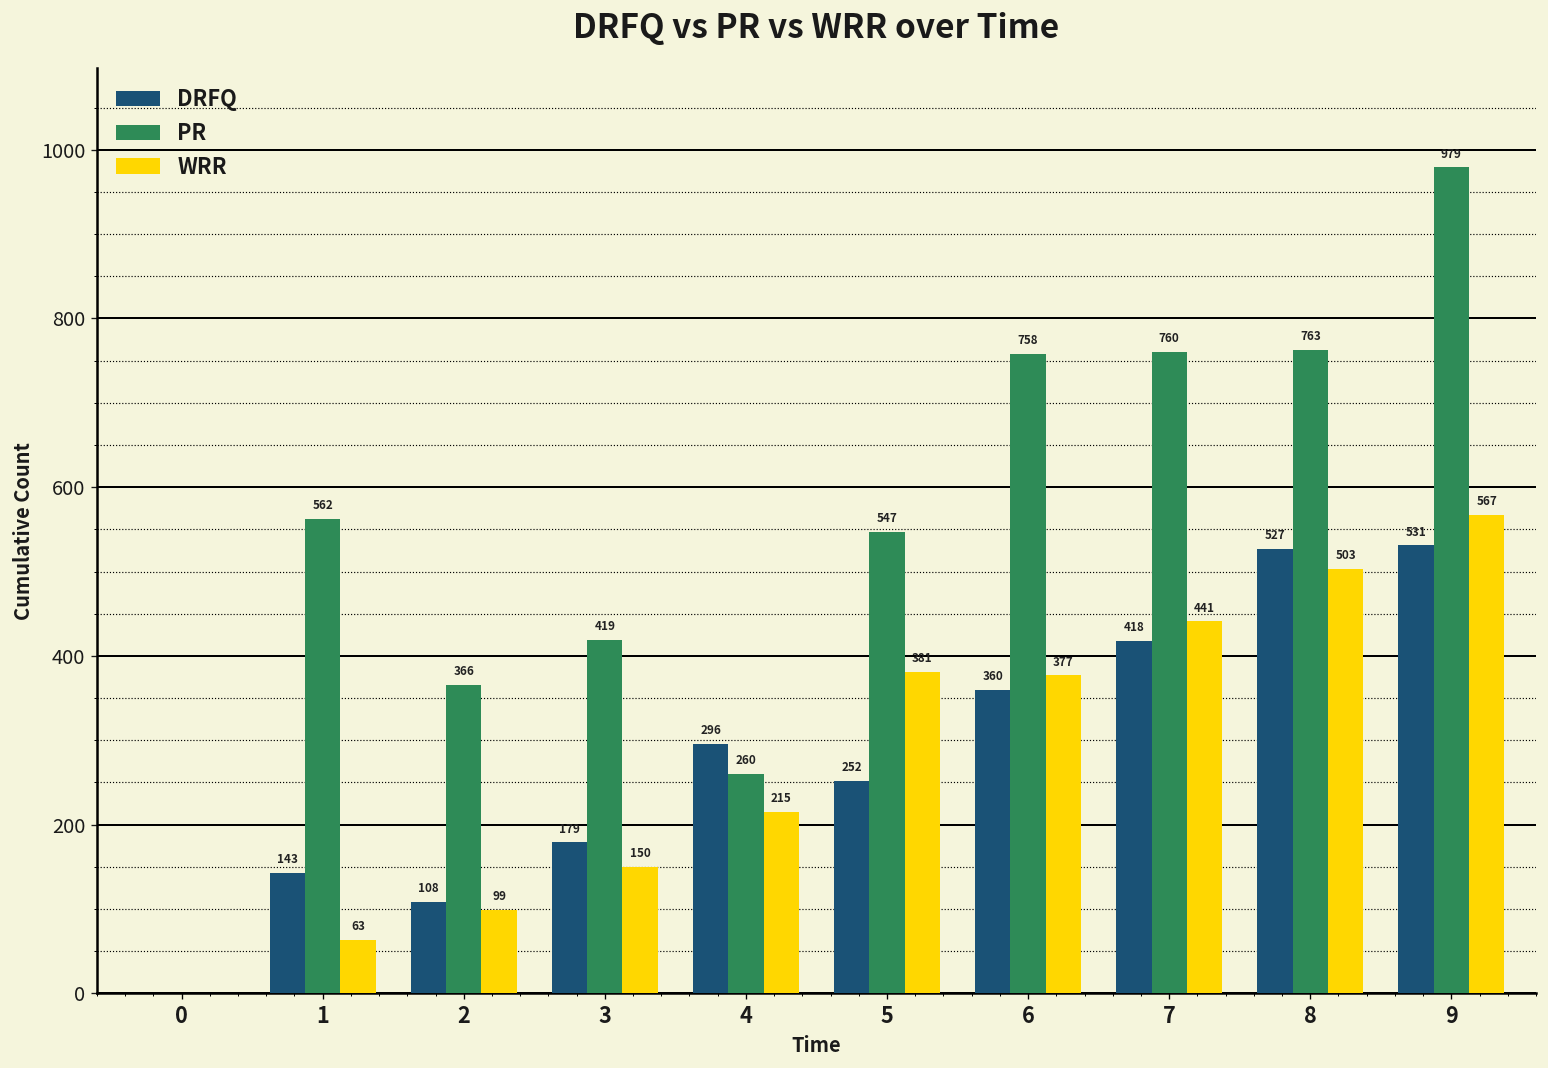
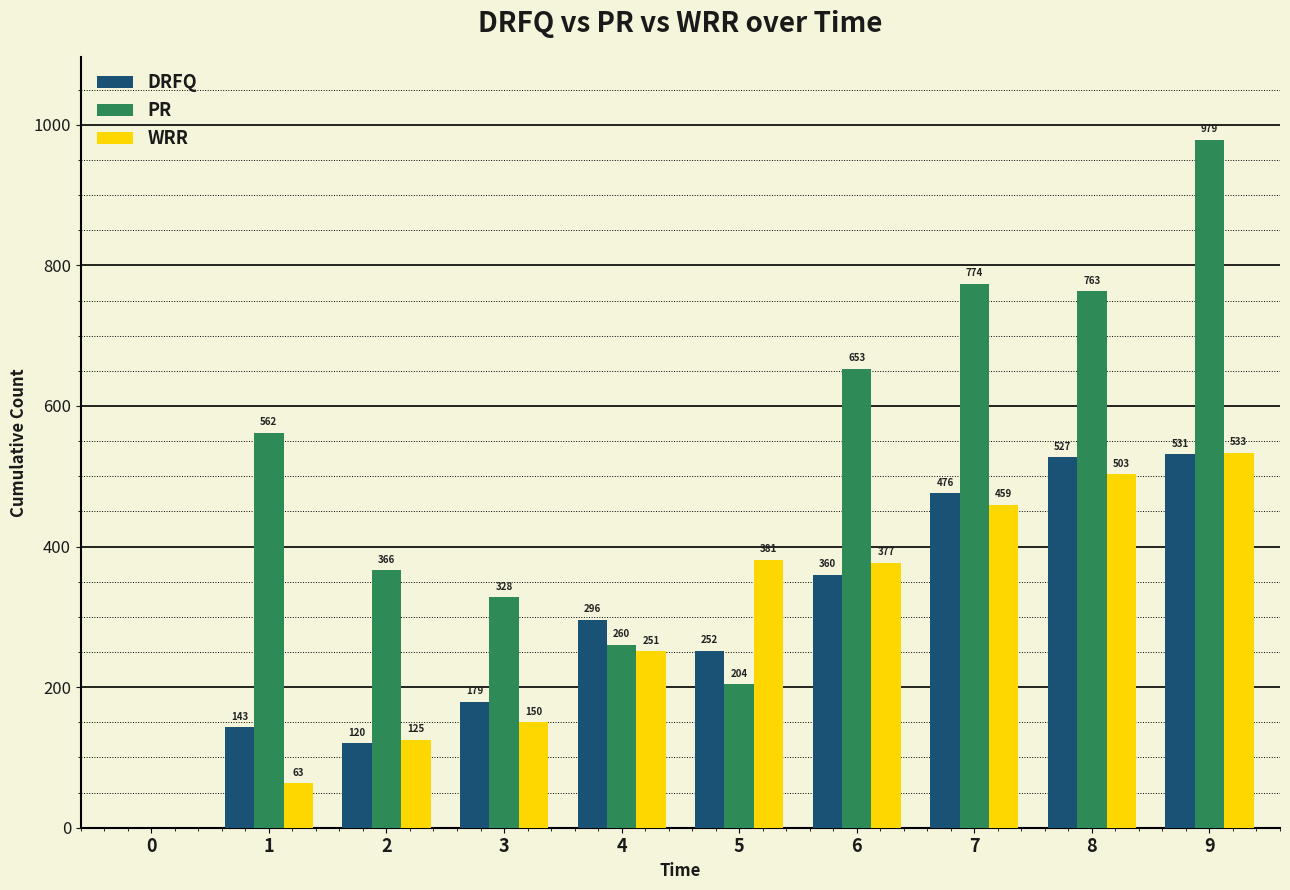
  {
    "DRFQ": {
      "1": 143,
-     "2": 108,
+     "2": 120,
      "3": 179,
      "4": 296,
      "5": 252,
      "6": 360,
-     "7": 418,
+     "7": 476,
      "8": 527,
      "9": 531
    },
    "PR": {
      "1": 562,
      "2": 366,
-     "3": 419,
+     "3": 328,
      "4": 260,
-     "5": 547,
-     "6": 758,
-     "7": 760,
+     "5": 204,
+     "6": 653,
+     "7": 774,
      "8": 763,
      "9": 979
    },
    "WRR": {
      "1": 63,
-     "2": 99,
+     "2": 125,
      "3": 150,
-     "4": 215,
+     "4": 251,
      "5": 381,
      "6": 377,
-     "7": 441,
+     "7": 459,
      "8": 503,
-     "9": 567
+     "9": 533
    }
  }
